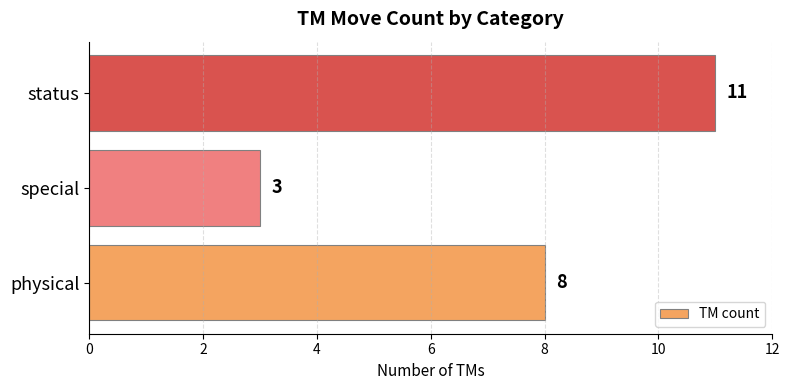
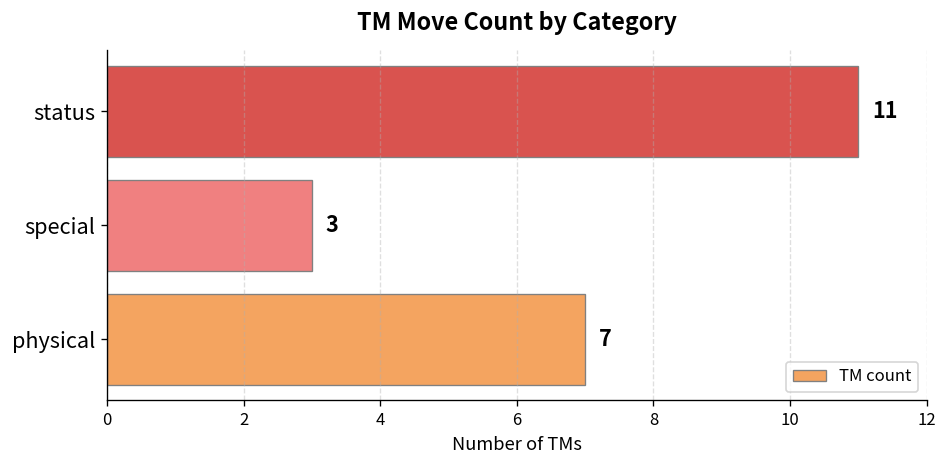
  {
    "status": 11,
    "special": 3,
-   "physical": 8
+   "physical": 7
  }
